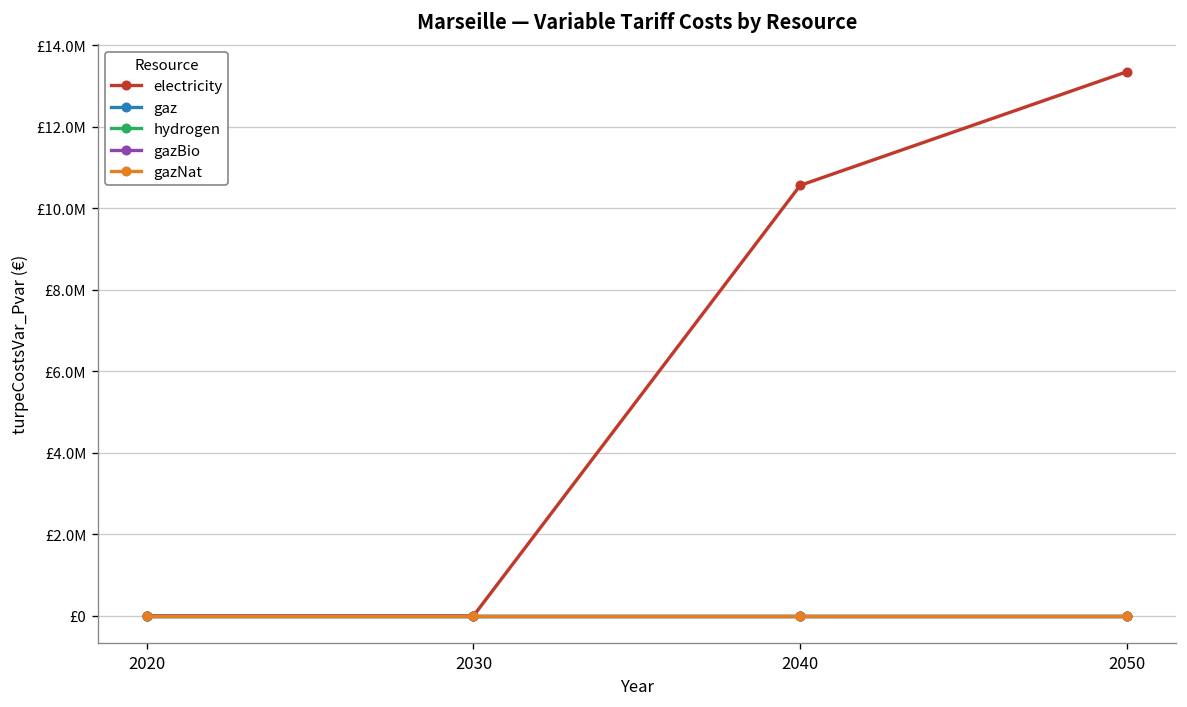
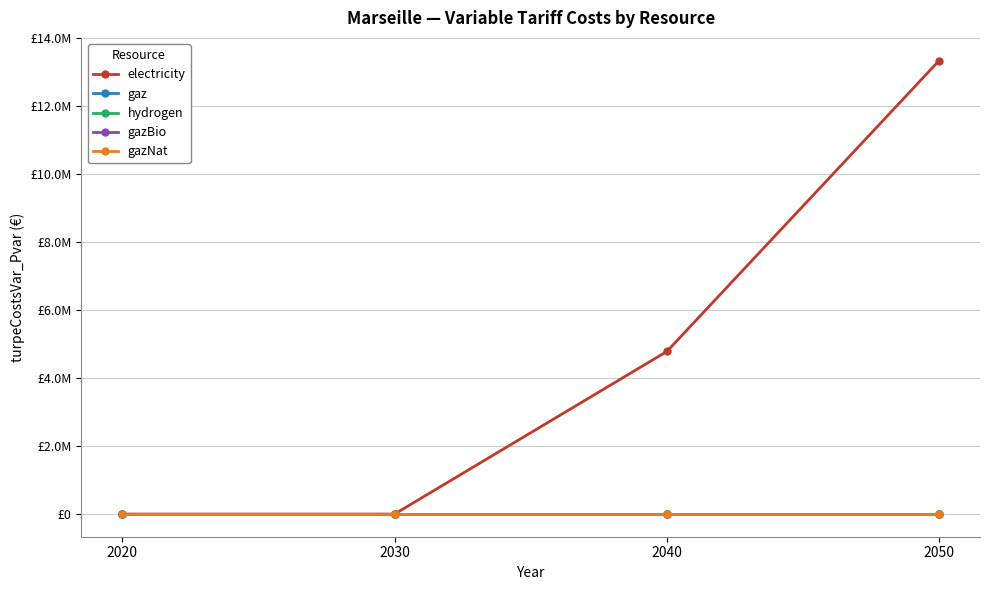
  {
    "electricity": {
-     "2040": "£10600000",
+     "2040": "£4800000",
      "2050": "£13300000"
    },
    "gazNat": {
      "2040": "£0",
      "2050": "£0"
    }
  }
